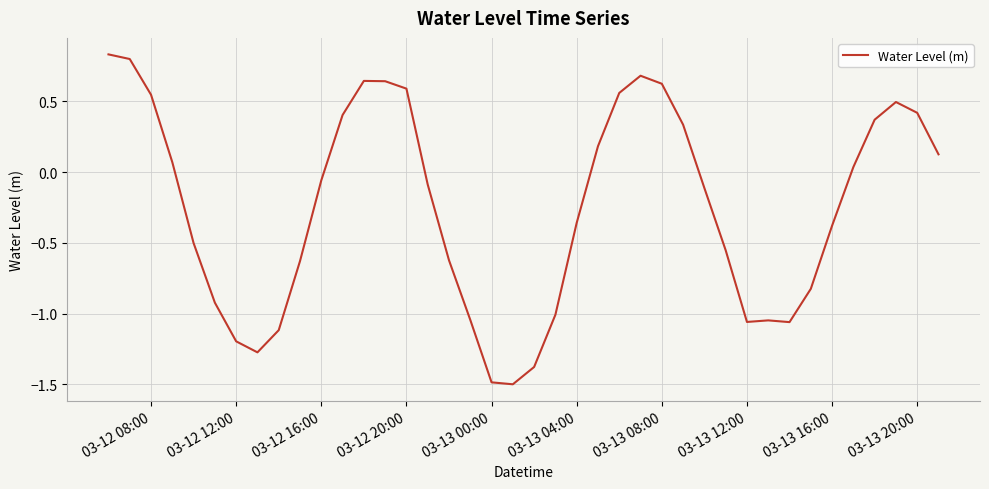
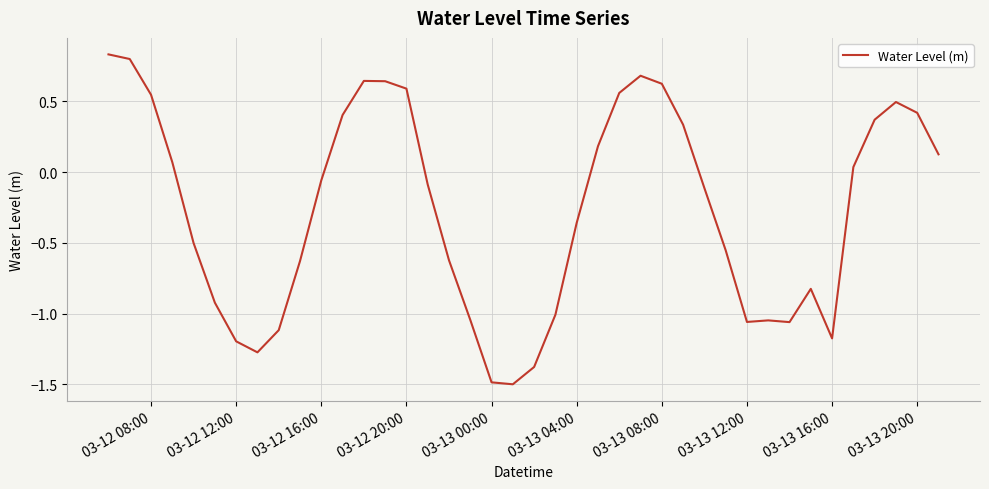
  {
    "03-12 08:00": 0.55,
    "03-12 12:00": -1.20,
    "03-12 16:00": -0.06,
    "03-12 20:00": 0.59,
    "03-13 00:00": -1.49,
    "03-13 04:00": -0.36,
    "03-13 08:00": 0.63,
    "03-13 12:00": -1.06,
-   "03-13 16:00": -0.38,
+   "03-13 16:00": -1.18,
    "03-13 20:00": 0.42
  }
